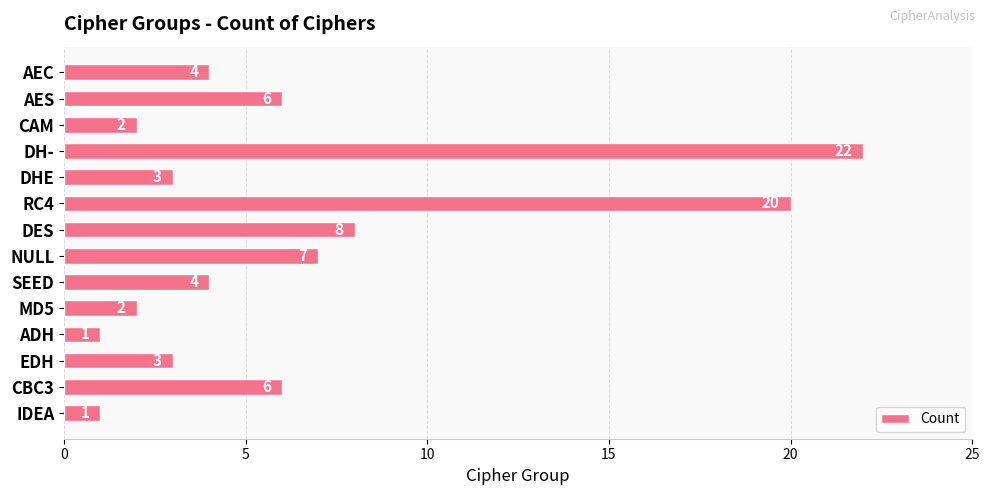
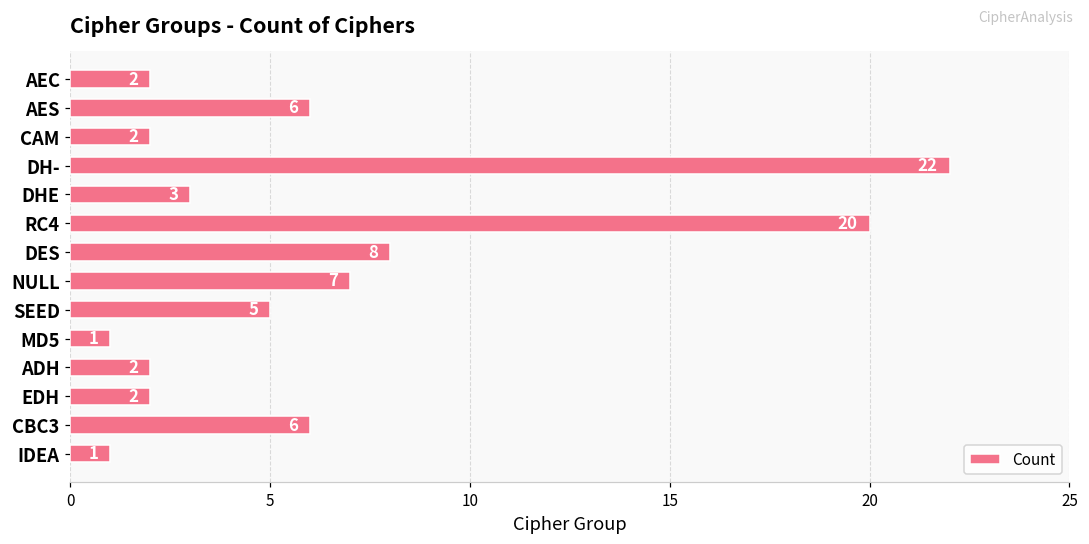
  {
-   "AEC": 4,
+   "AEC": 2,
    "AES": 6,
    "CAM": 2,
    "DH-": 22,
    "DHE": 3,
    "RC4": 20,
    "DES": 8,
    "NULL": 7,
-   "SEED": 4,
-   "MD5": 2,
-   "ADH": 1,
-   "EDH": 3,
+   "SEED": 5,
+   "MD5": 1,
+   "ADH": 2,
+   "EDH": 2,
    "CBC3": 6,
    "IDEA": 1
  }
